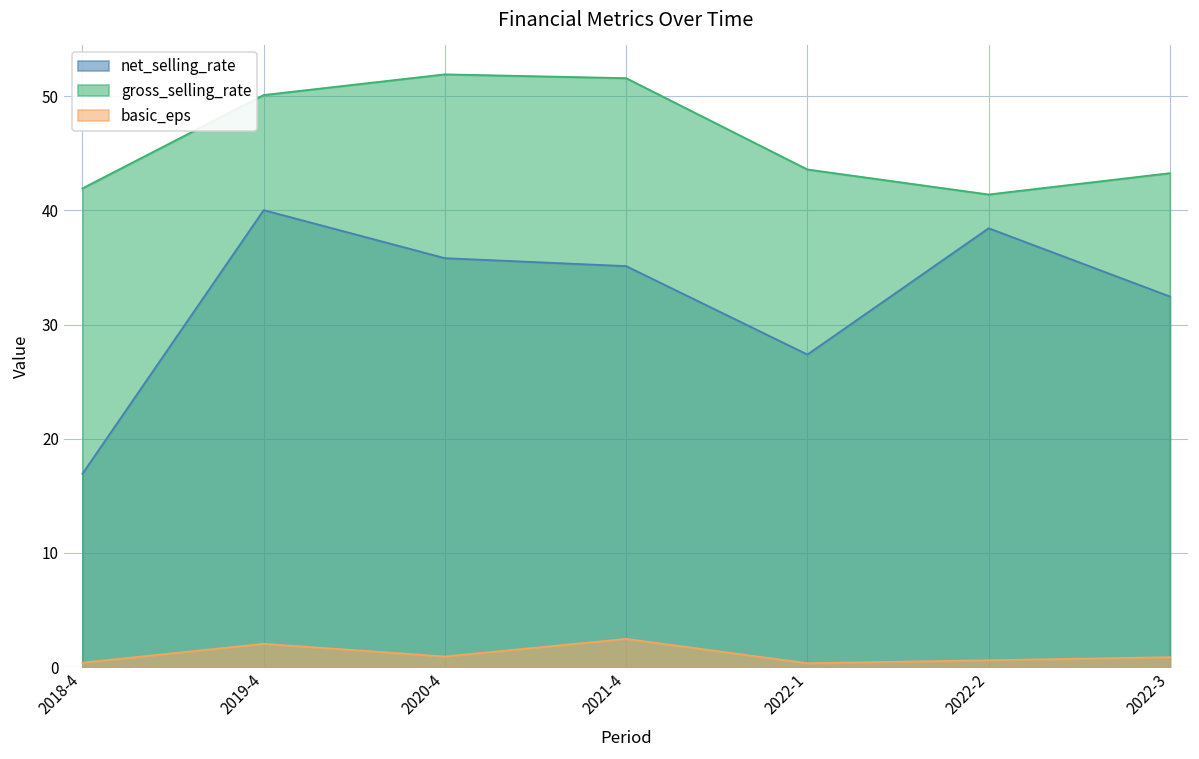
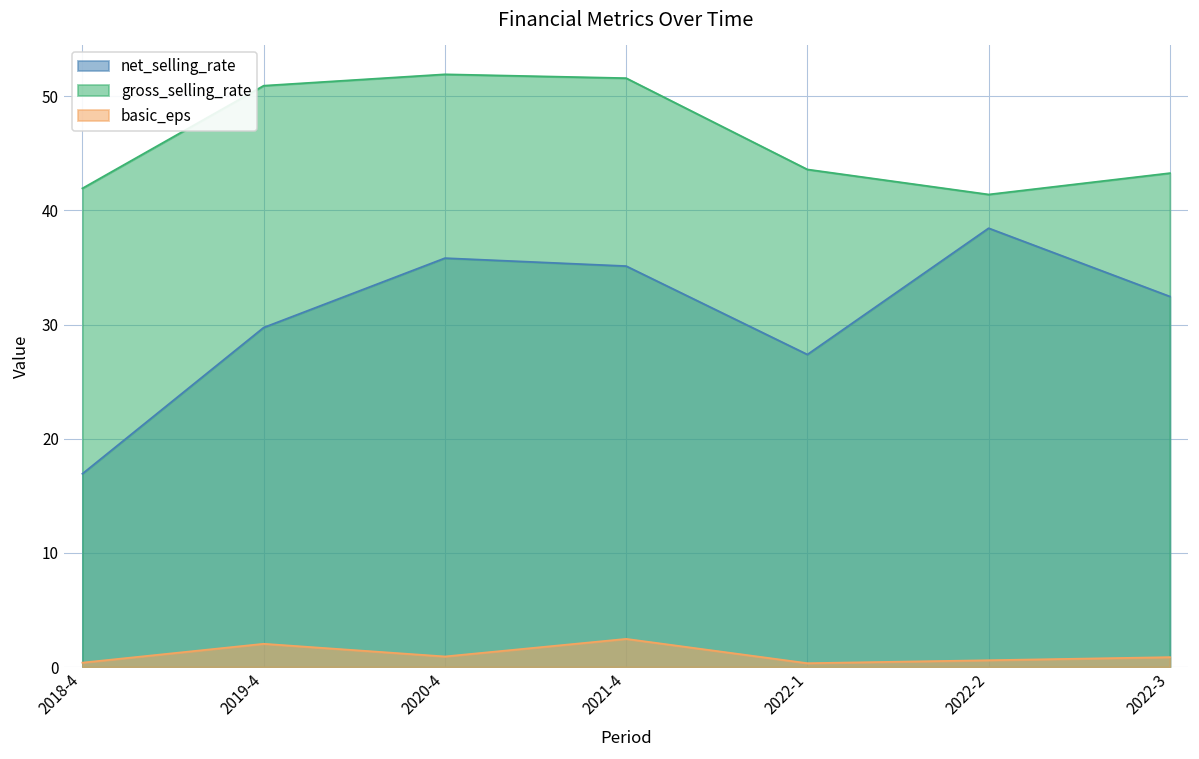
  {
    "net_selling_rate": {
      "2018-4": 16.9,
-     "2019-4": 40.0,
+     "2019-4": 29.7,
      "2020-4": 35.8,
      "2021-4": 35.1,
      "2022-1": 27.4,
      "2022-2": 38.4,
      "2022-3": 32.5
    },
    "gross_selling_rate": {
      "2018-4": 41.9,
-     "2019-4": 50.1,
+     "2019-4": 50.9,
      "2020-4": 51.9,
      "2021-4": 51.6,
      "2022-1": 43.6,
      "2022-2": 41.4,
      "2022-3": 43.3
    },
    "basic_eps": {
      "2018-4": 0.4,
      "2019-4": 2.0,
      "2020-4": 0.9,
      "2021-4": 2.5,
      "2022-1": 0.3,
      "2022-2": 0.6,
      "2022-3": 0.9
    }
  }
